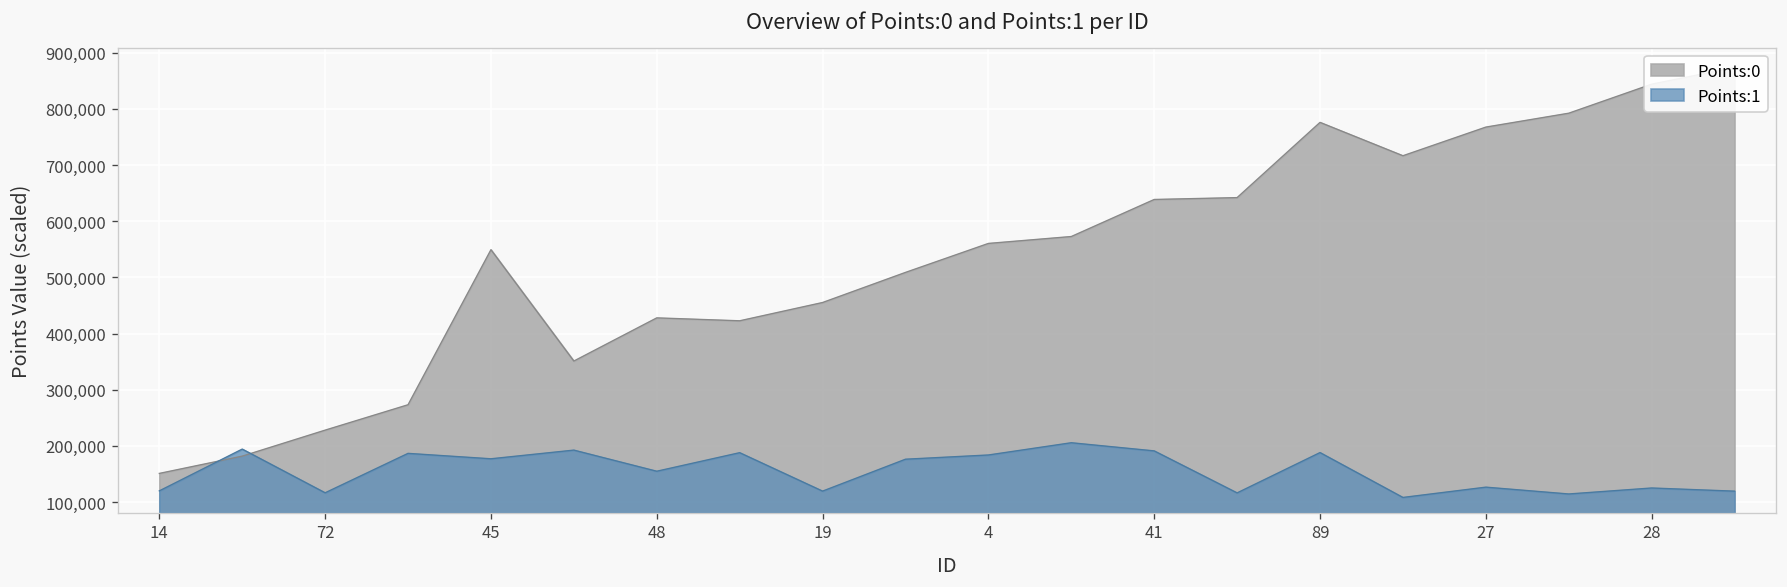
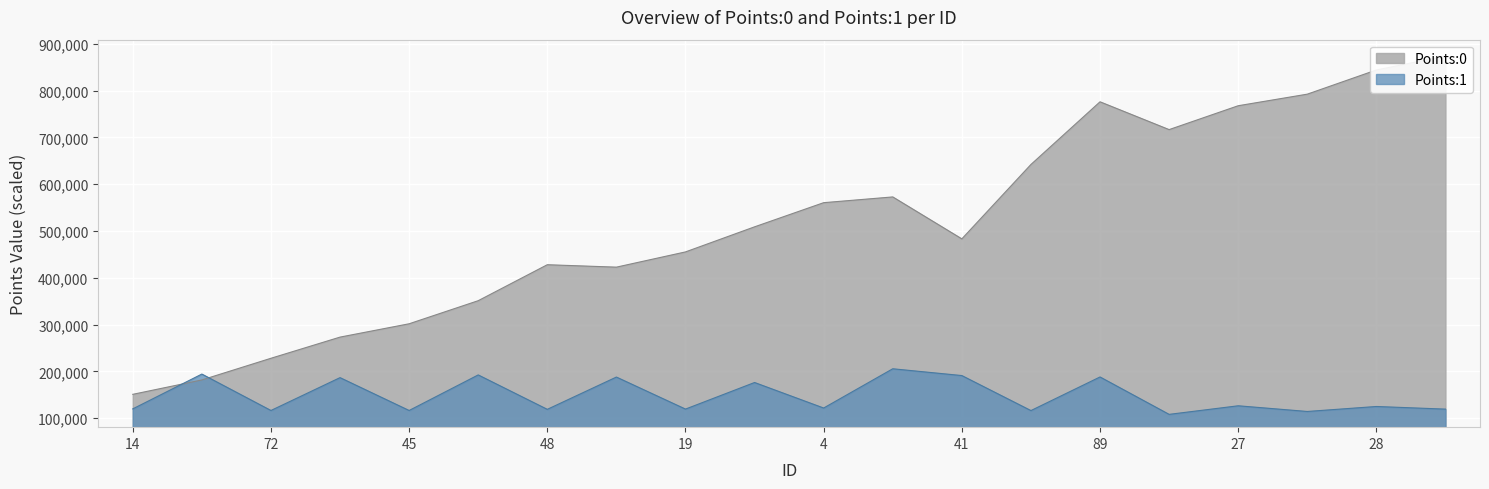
  {
    "Points:0": {
      "14": "150,000",
      "72": "230,000",
-     "45": "550,000",
+     "45": "300,000",
      "48": "430,000",
      "4": "560,000",
-     "41": "640,000",
+     "41": "480,000",
      "89": "780,000",
      "27": "770,000"
    },
    "Points:1": {
      "14": "120,000",
      "72": "120,000",
-     "45": "180,000",
-     "48": "150,000",
-     "4": "180,000",
+     "45": "120,000",
+     "48": "120,000",
+     "4": "120,000",
      "41": "190,000",
      "89": "190,000",
      "27": "130,000",
      "28": "120,000"
    }
  }
